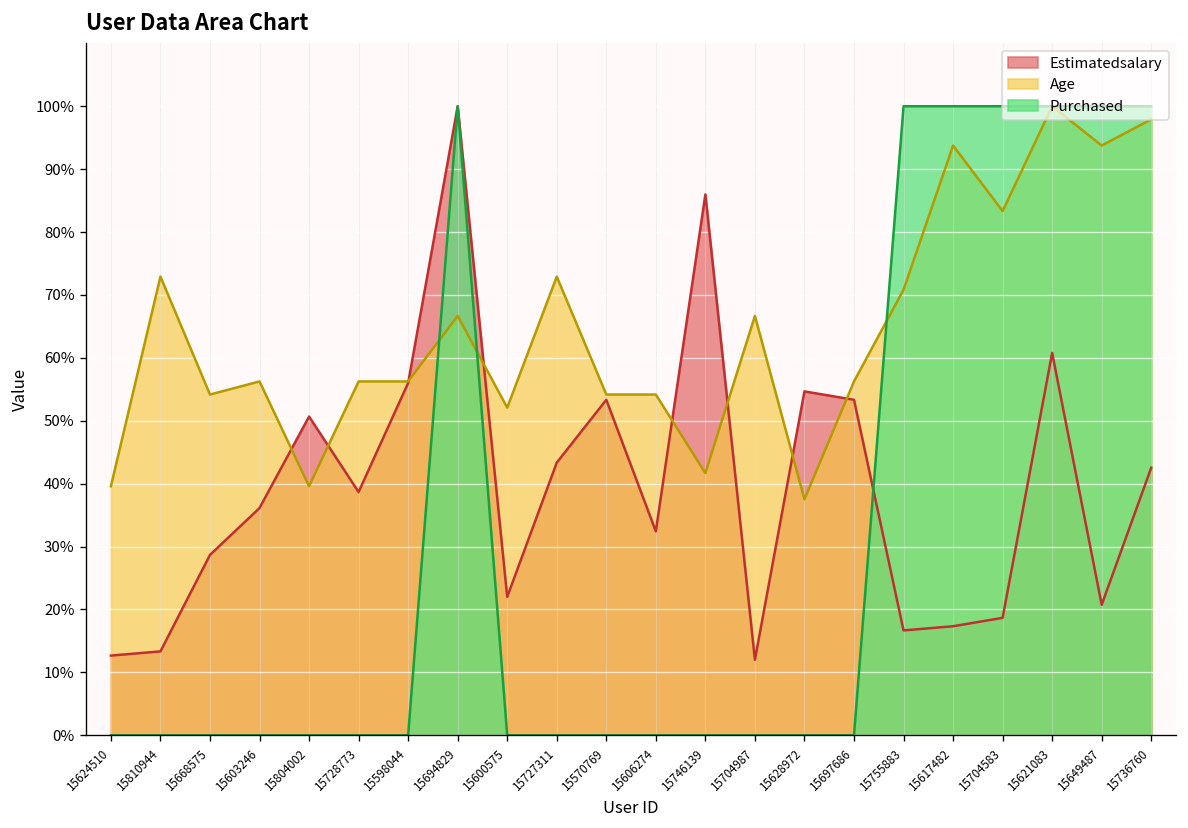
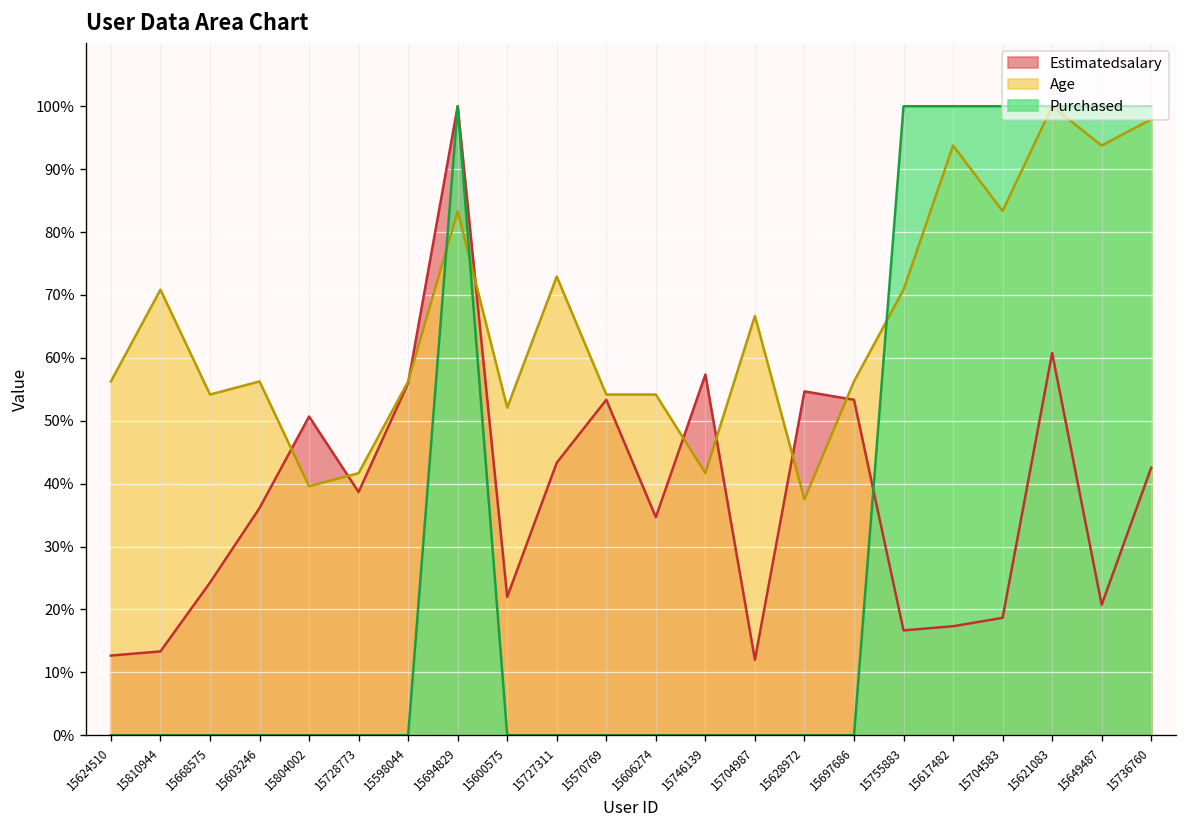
  {
    "Estimatedsalary": {
      "15624510": "13%",
      "15810944": "13%",
-     "15668575": "29%",
+     "15668575": "24%",
      "15603246": "36%",
      "15804002": "51%",
      "15728773": "39%",
      "15600575": "22%",
      "15727311": "43%",
      "15570769": "53%",
-     "15606274": "32%",
-     "15746139": "86%",
+     "15606274": "35%",
+     "15746139": "57%",
      "15704987": "12%",
      "15628972": "55%",
      "15697686": "53%",
      "15755883": "17%",
      "15617482": "17%",
      "15704583": "19%",
      "15621083": "61%",
      "15649487": "21%",
      "15736760": "43%"
    },
    "Age": {
-     "15624510": "40%",
-     "15810944": "73%",
+     "15624510": "56%",
+     "15810944": "71%",
      "15668575": "54%",
      "15603246": "56%",
      "15804002": "40%",
-     "15728773": "56%",
-     "15694829": "67%",
+     "15728773": "42%",
+     "15694829": "83%",
      "15600575": "52%",
      "15727311": "73%",
      "15570769": "54%",
      "15606274": "54%",
      "15746139": "42%",
      "15704987": "67%",
      "15628972": "38%",
      "15697686": "56%",
      "15755883": "71%",
      "15617482": "94%",
      "15704583": "83%",
      "15649487": "94%"
    },
    "Purchased": {
      "15624510": "0%",
      "15810944": "0%",
      "15668575": "0%",
      "15603246": "0%",
      "15804002": "0%",
      "15728773": "0%",
      "15598044": "0%",
      "15600575": "0%",
      "15727311": "0%",
      "15570769": "0%",
      "15606274": "0%",
      "15746139": "0%",
      "15704987": "0%",
      "15628972": "0%",
      "15697686": "0%",
      "15755883": "100%",
      "15617482": "100%"
    }
  }
